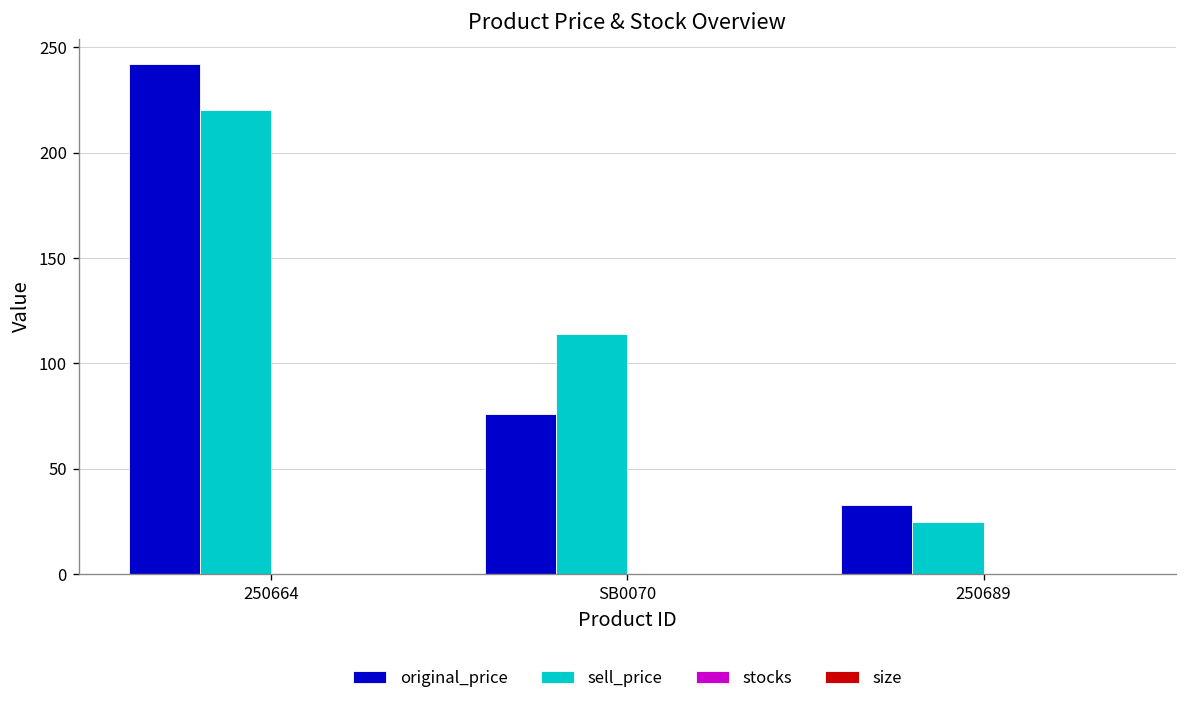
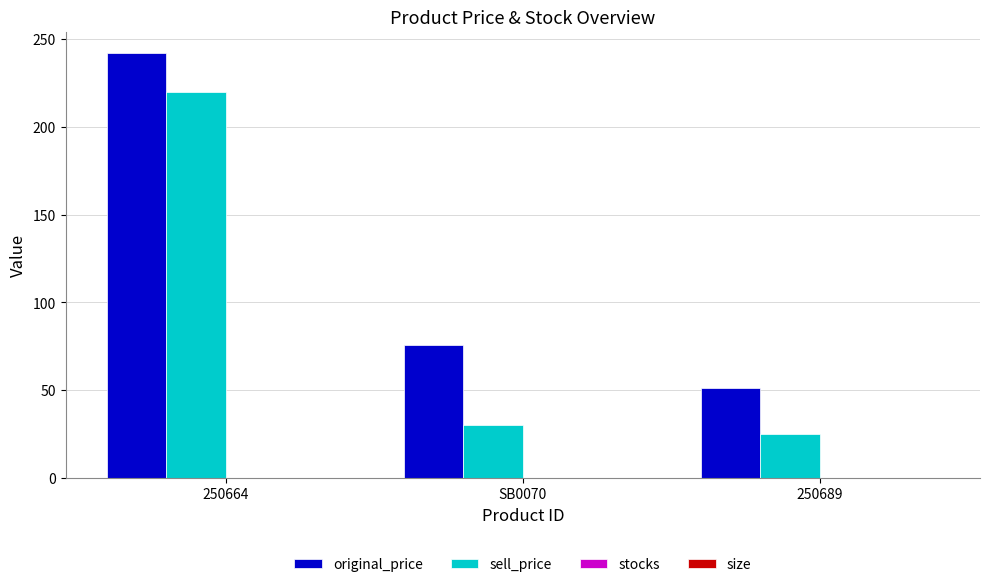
  {
    "original_price": {
      "250664": 242,
      "SB0070": 76,
-     "250689": 33
+     "250689": 51
    },
    "sell_price": {
      "250664": 220,
-     "SB0070": 114,
+     "SB0070": 30,
      "250689": 25
    },
    "stocks": {
      "250664": 0,
      "SB0070": 0,
      "250689": 0
    },
    "size": {
      "250664": 0,
      "SB0070": 0,
      "250689": 0
    }
  }
